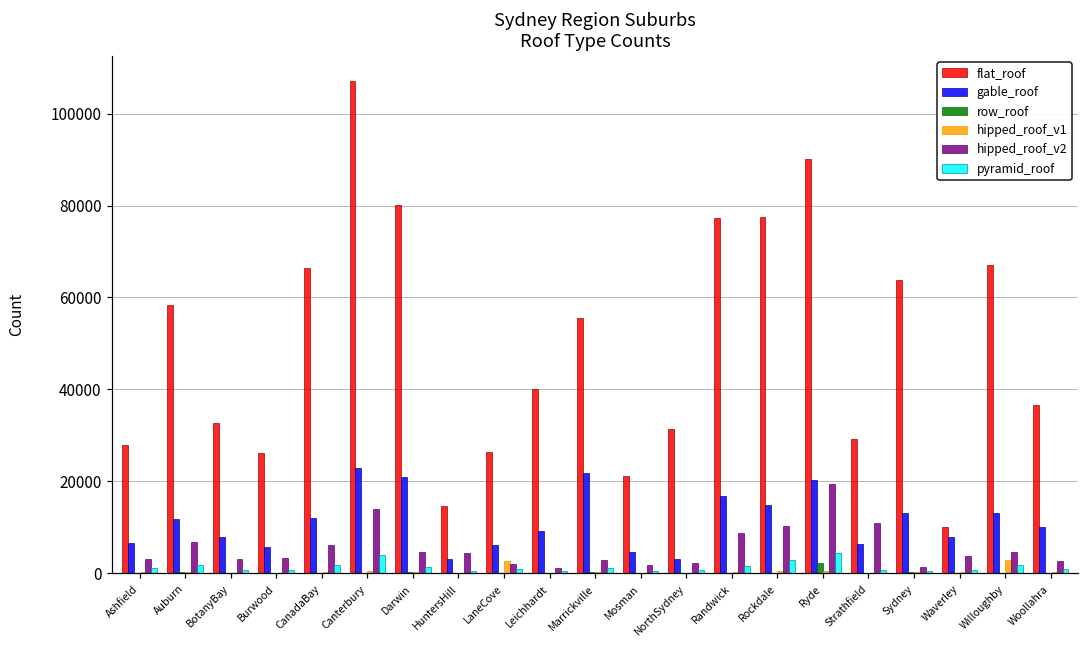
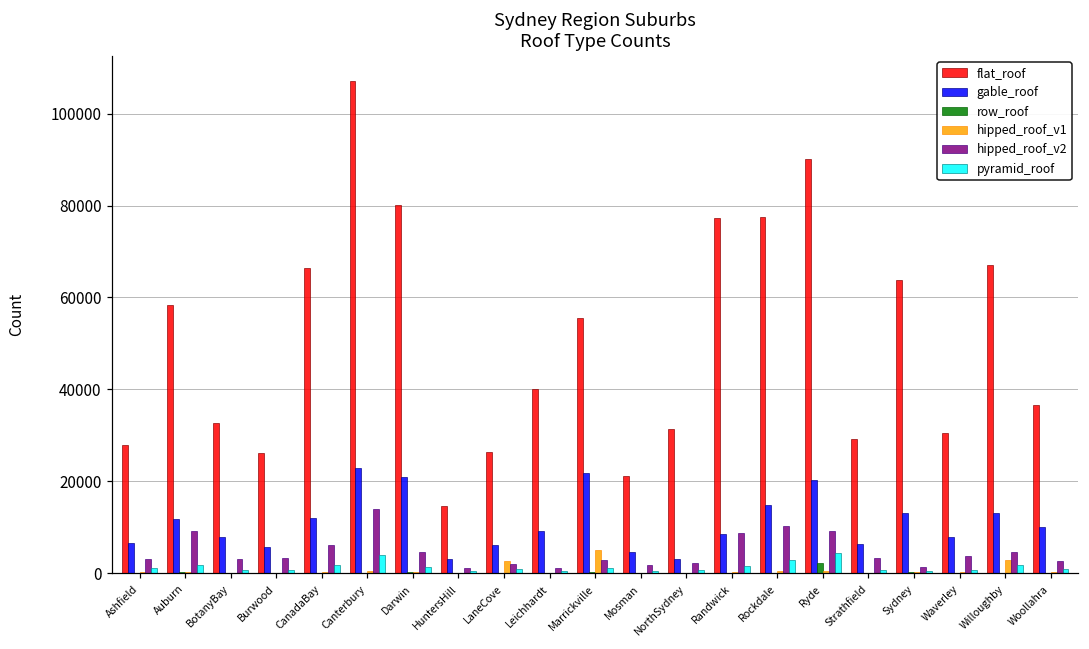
  {
    "flat_roof": {
      "Ashfield": 28000,
      "Auburn": 58000,
      "BotanyBay": 33000,
      "Burwood": 26000,
      "CanadaBay": 66000,
      "Canterbury": 107000,
      "Darwin": 80000,
      "HuntersHill": 15000,
      "LaneCove": 26000,
      "Leichhardt": 40000,
      "Marrickville": 56000,
      "Mosman": 21000,
      "NorthSydney": 31000,
      "Randwick": 77000,
      "Rockdale": 78000,
      "Ryde": 90000,
      "Strathfield": 29000,
      "Sydney": 64000,
-     "Waverley": 10000,
+     "Waverley": 31000,
      "Willoughby": 67000,
      "Woollahra": 37000
    },
    "gable_roof": {
      "Ashfield": 6000,
      "Auburn": 12000,
      "BotanyBay": 8000,
      "Burwood": 6000,
      "CanadaBay": 12000,
      "Canterbury": 23000,
      "Darwin": 21000,
      "HuntersHill": 3000,
      "LaneCove": 6000,
      "Leichhardt": 9000,
      "Marrickville": 22000,
      "Mosman": 5000,
      "NorthSydney": 3000,
-     "Randwick": 17000,
+     "Randwick": 8000,
      "Rockdale": 15000,
      "Ryde": 20000,
      "Strathfield": 6000,
      "Sydney": 13000,
      "Waverley": 8000,
      "Willoughby": 13000,
      "Woollahra": 10000
    },
    "row_roof": {
      "Ryde": 2000
    },
    "hipped_roof_v1": {
      "LaneCove": 3000,
-     "Marrickville": 0,
+     "Marrickville": 5000,
      "Willoughby": 3000
    },
    "hipped_roof_v2": {
      "Ashfield": 3000,
-     "Auburn": 7000,
+     "Auburn": 9000,
      "BotanyBay": 3000,
      "Burwood": 3000,
      "CanadaBay": 6000,
      "Canterbury": 14000,
      "Darwin": 5000,
-     "HuntersHill": 4000,
+     "HuntersHill": 1000,
      "LaneCove": 2000,
      "Leichhardt": 1000,
      "Marrickville": 3000,
      "Mosman": 2000,
      "NorthSydney": 2000,
      "Randwick": 9000,
      "Rockdale": 10000,
-     "Ryde": 19000,
-     "Strathfield": 11000,
+     "Ryde": 9000,
+     "Strathfield": 3000,
      "Sydney": 1000,
      "Waverley": 4000,
      "Willoughby": 5000,
      "Woollahra": 3000
    },
    "pyramid_roof": {
      "Ashfield": 1000,
      "Auburn": 2000,
      "BotanyBay": 1000,
      "Burwood": 1000,
      "CanadaBay": 2000,
      "Canterbury": 4000,
      "Darwin": 1000,
      "LaneCove": 1000,
      "Marrickville": 1000,
      "NorthSydney": 1000,
      "Randwick": 2000,
      "Rockdale": 3000,
      "Ryde": 4000,
      "Strathfield": 1000,
      "Waverley": 1000,
      "Willoughby": 2000,
      "Woollahra": 1000
    }
  }
